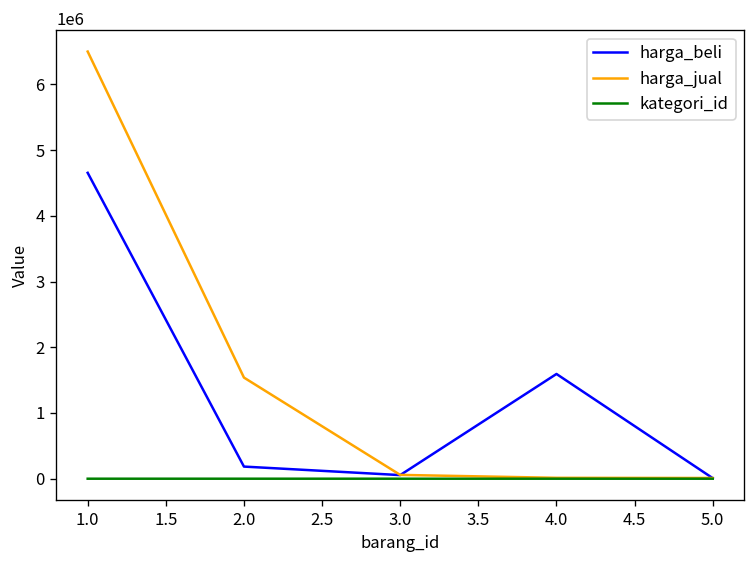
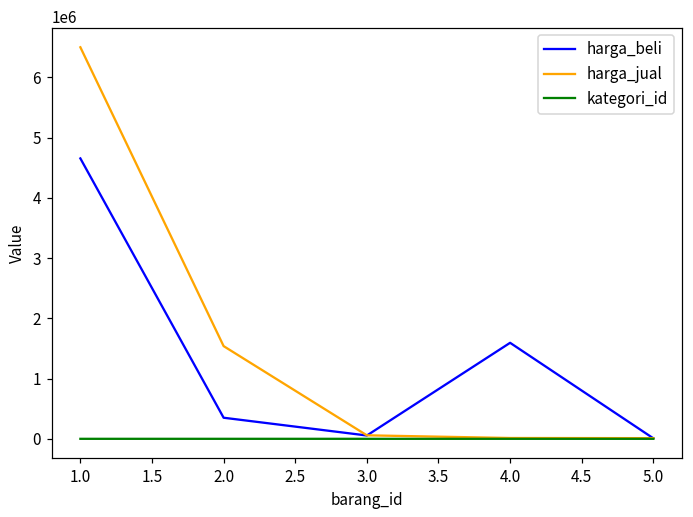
  {
    "harga_beli": {
      "1.0": 4700000,
-     "2.0": 200000,
+     "2.0": 400000,
      "4.0": 1600000
    },
    "harga_jual": {
      "1.0": 6500000,
      "2.0": 1500000
    },
    "kategori_id": {
      "1.0": 0,
      "2.0": 0,
      "3.0": 0
    }
  }
